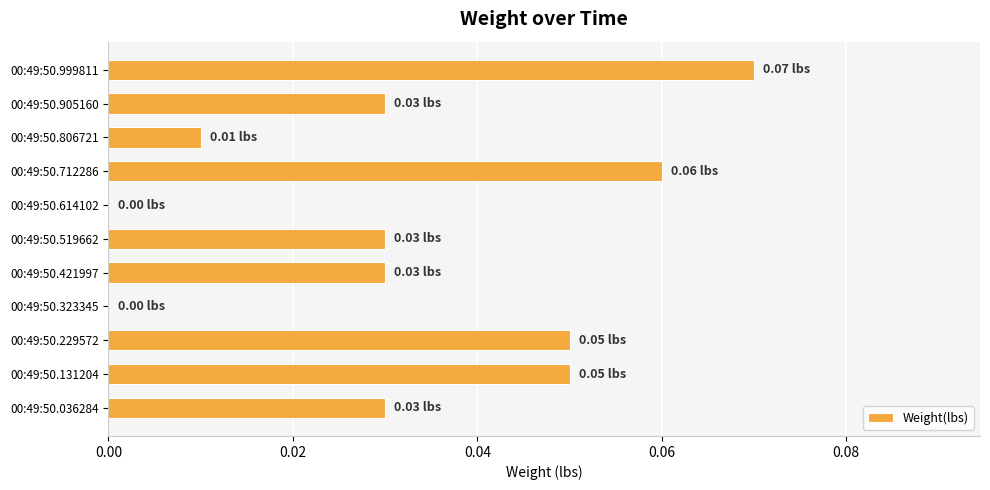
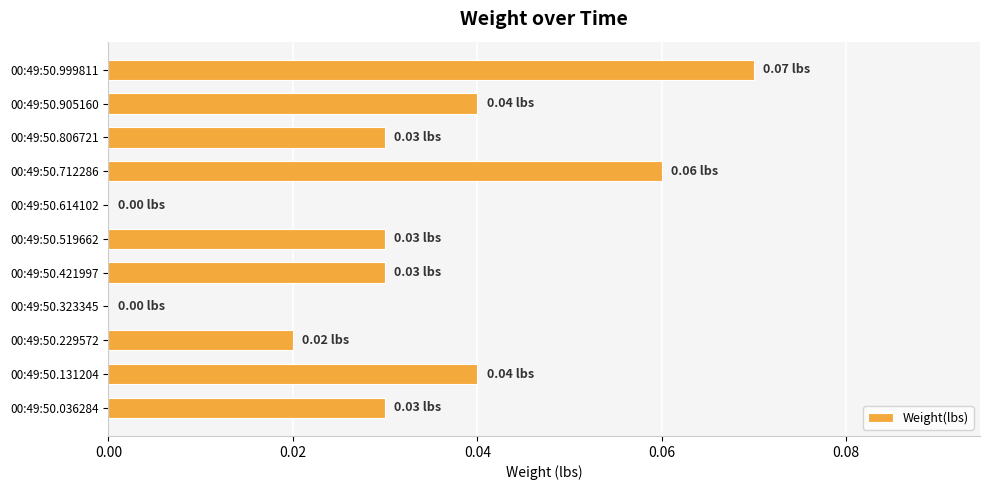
  {
    "00:49:50.999811": 0.07,
-   "00:49:50.905160": 0.03,
-   "00:49:50.806721": 0.01,
+   "00:49:50.905160": 0.04,
+   "00:49:50.806721": 0.03,
    "00:49:50.712286": 0.06,
    "00:49:50.614102": 0.00,
    "00:49:50.519662": 0.03,
    "00:49:50.421997": 0.03,
    "00:49:50.323345": 0.00,
-   "00:49:50.229572": 0.05,
-   "00:49:50.131204": 0.05,
+   "00:49:50.229572": 0.02,
+   "00:49:50.131204": 0.04,
    "00:49:50.036284": 0.03
  }
